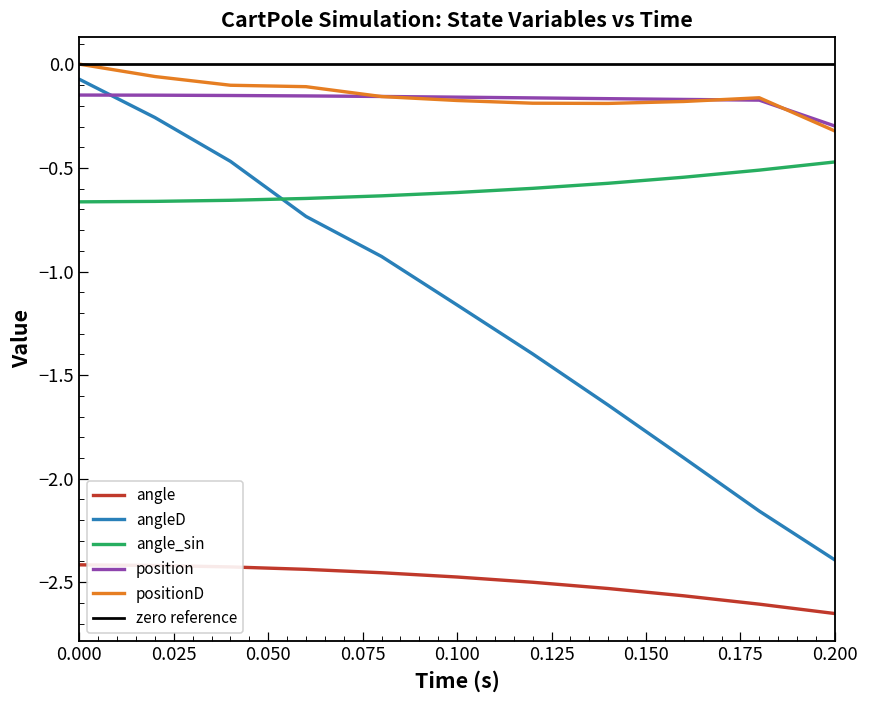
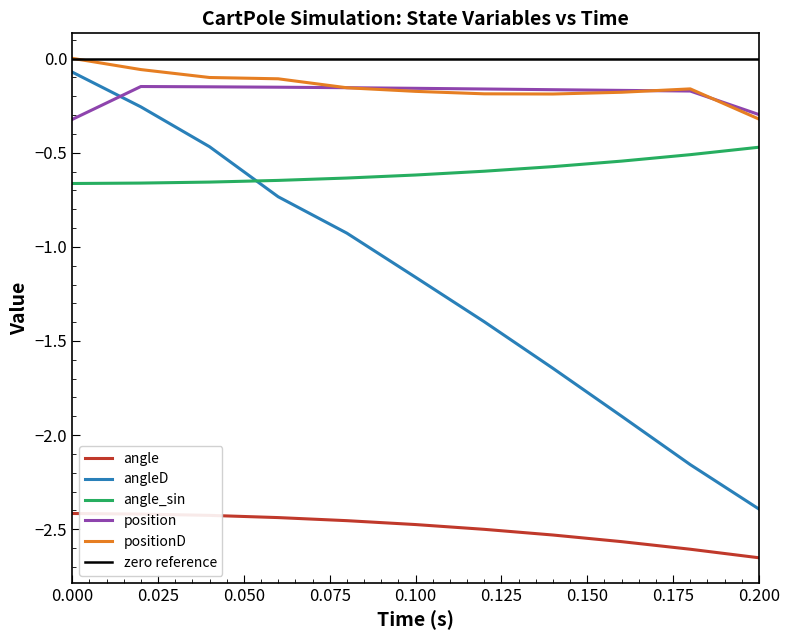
  {
    "angle": {
      "0.000": -2.42,
      "0.100": -2.48,
      "0.200": -2.65
    },
    "angleD": {
      "0.000": -0.07,
      "0.100": -1.16,
      "0.200": -2.39
    },
    "angle_sin": {
      "0.000": -0.66,
      "0.100": -0.62,
      "0.200": -0.47
    },
    "position": {
-     "0.000": -0.15,
+     "0.000": -0.32,
      "0.100": -0.16,
      "0.200": -0.30
    },
    "positionD": {
      "0.000": 0.00,
      "0.100": -0.17,
      "0.200": -0.32
    }
  }
